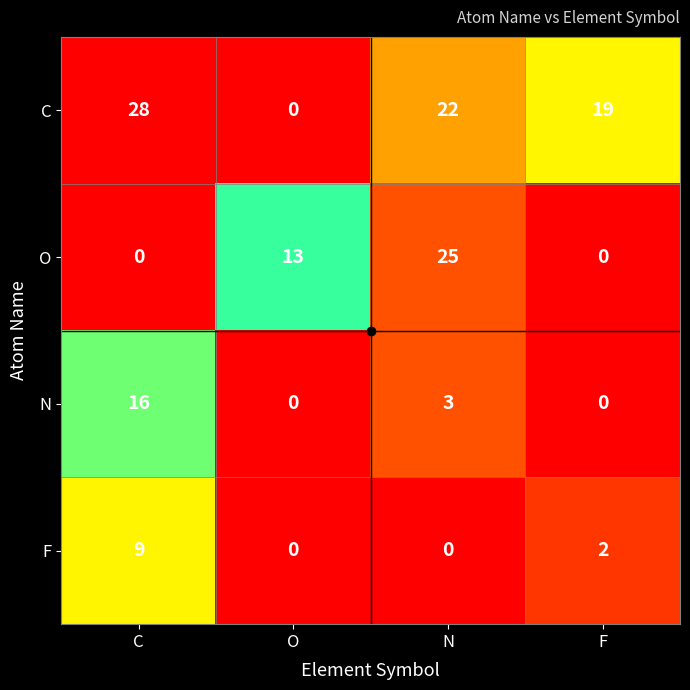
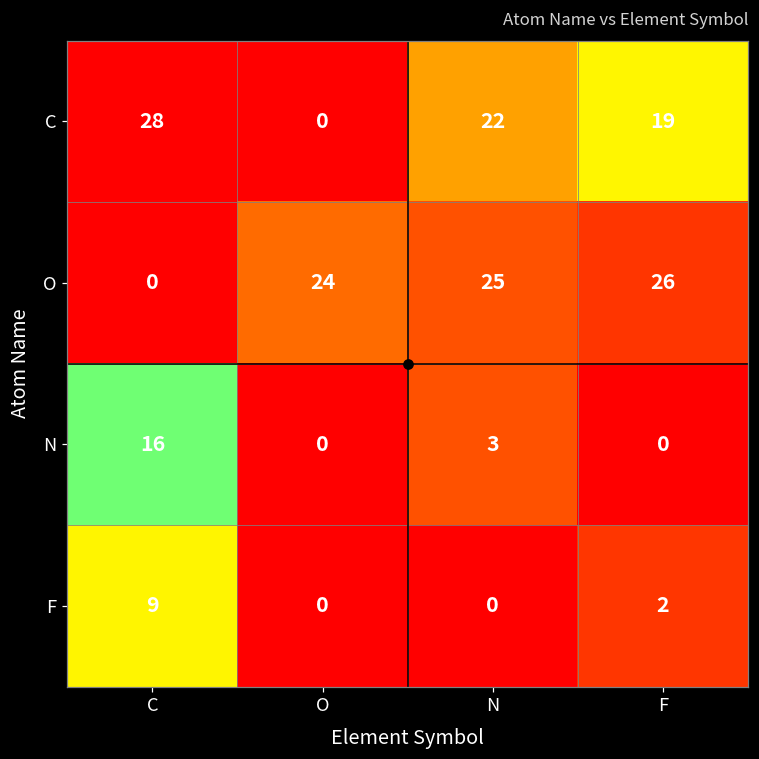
  {
    "C": {
      "C": 28,
      "O": 0,
      "N": 22,
      "F": 19
    },
    "O": {
      "C": 0,
-     "O": 13,
+     "O": 24,
      "N": 25,
-     "F": 0
+     "F": 26
    },
    "N": {
      "C": 16,
      "O": 0,
      "N": 3,
      "F": 0
    },
    "F": {
      "C": 9,
      "O": 0,
      "N": 0,
      "F": 2
    }
  }
